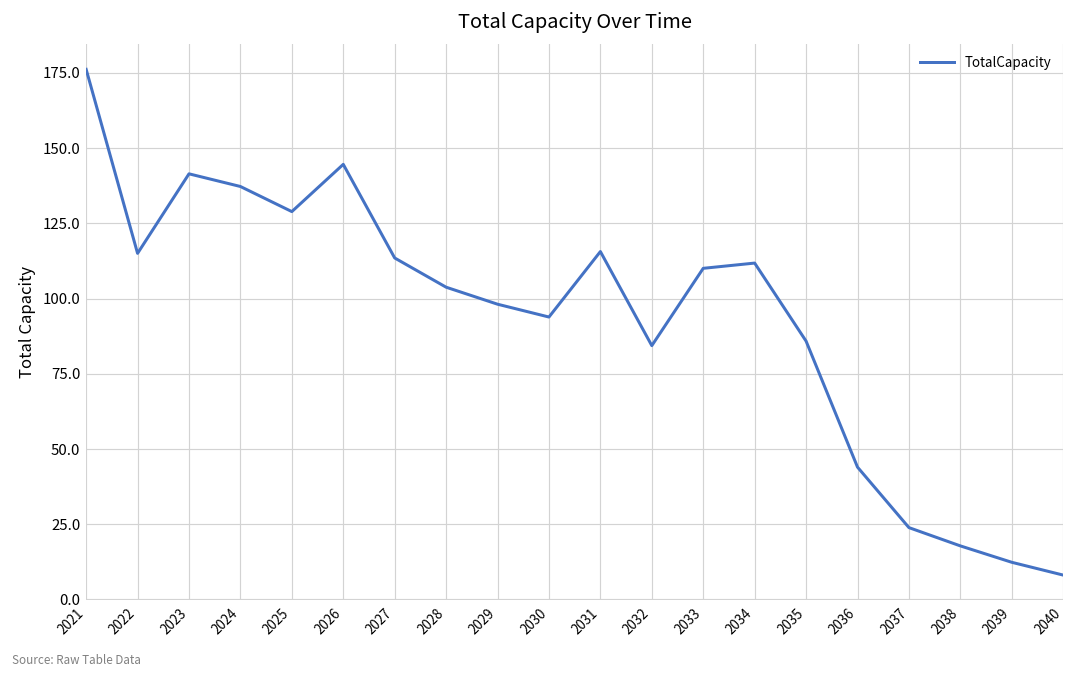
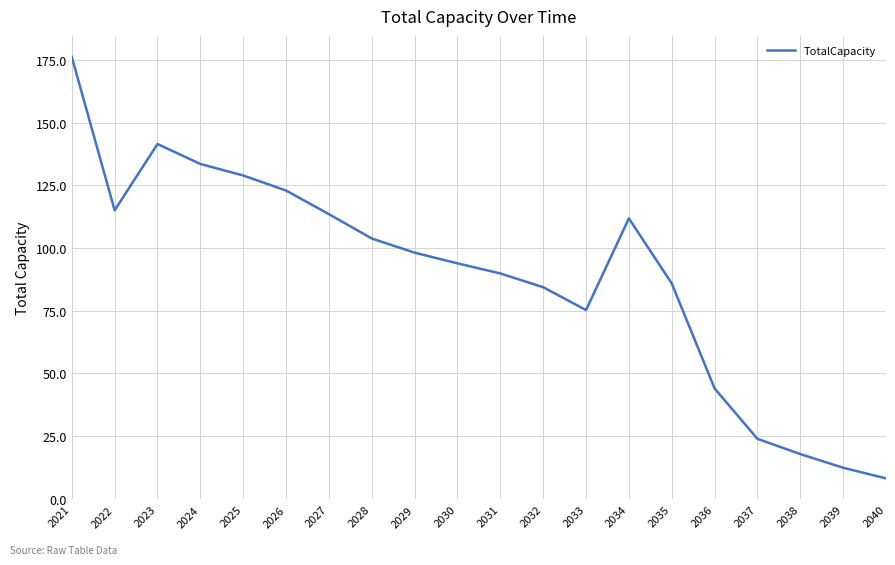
  {
    "2021": 176,
    "2022": 115,
    "2023": 141,
-   "2024": 137,
+   "2024": 133,
    "2025": 129,
-   "2026": 145,
+   "2026": 123,
    "2027": 113,
    "2028": 104,
    "2029": 98,
    "2030": 94,
-   "2031": 116,
+   "2031": 90,
    "2032": 84,
-   "2033": 110,
+   "2033": 75,
    "2034": 112,
    "2035": 86,
    "2036": 44,
    "2037": 24,
    "2038": 18,
    "2039": 12,
    "2040": 8
  }
